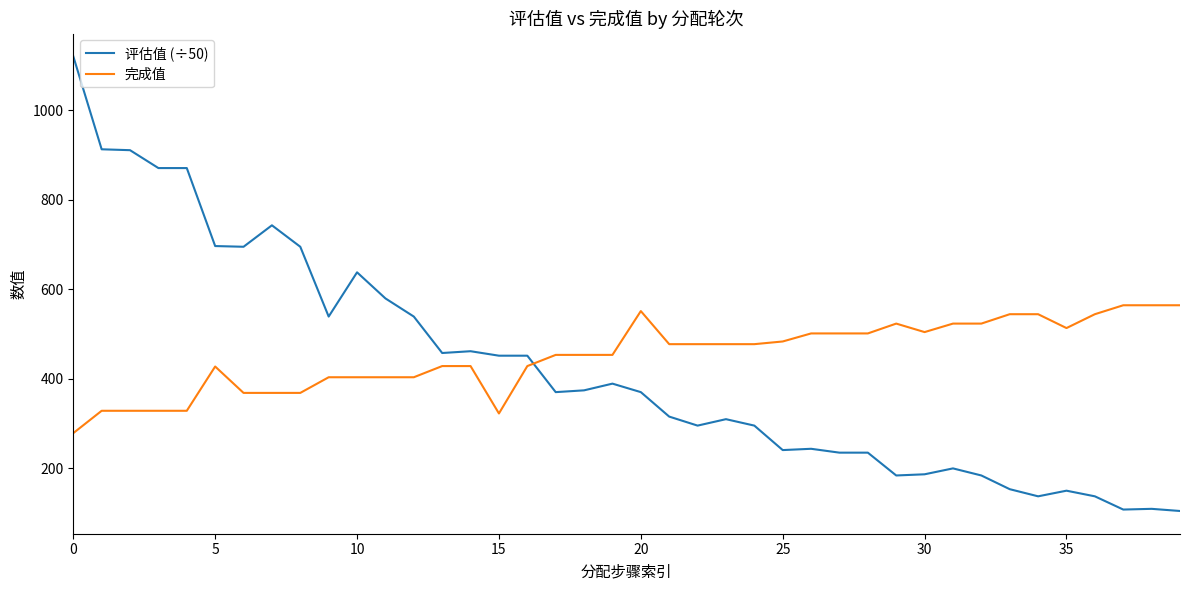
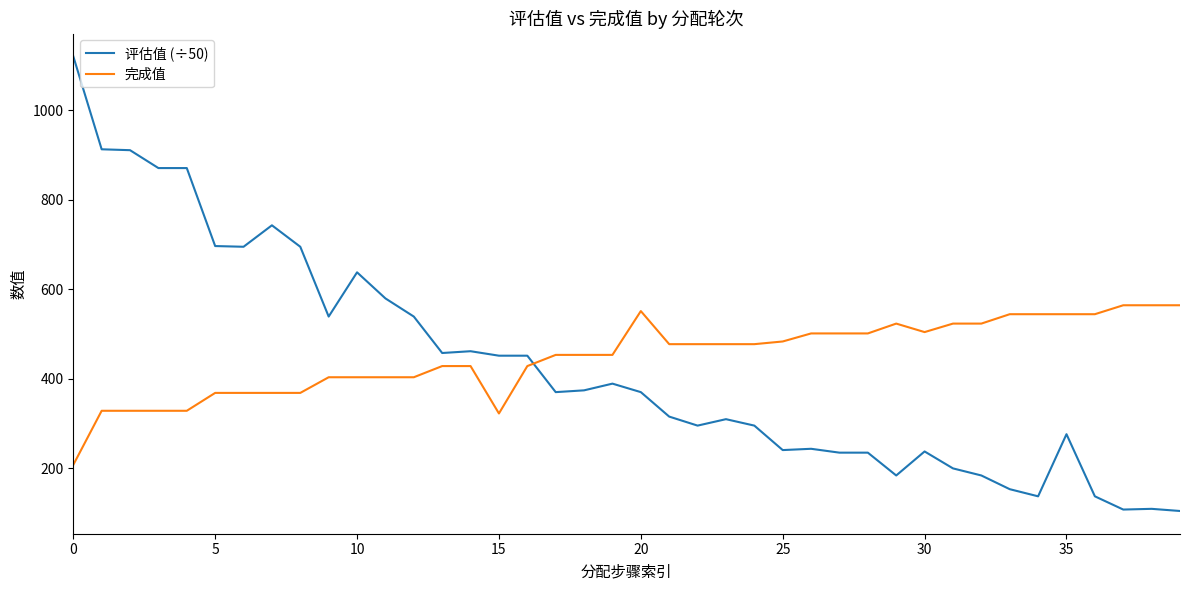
  {
    "评估值 (÷50)": {
      "0": 1120,
      "5": 700,
      "10": 640,
      "15": 450,
      "20": 370,
      "25": 240,
-     "30": 190,
-     "35": 150
+     "30": 240,
+     "35": 280
    },
    "完成值": {
-     "0": 280,
-     "5": 430,
+     "0": 210,
+     "5": 370,
      "10": 400,
      "15": 320,
      "20": 550,
      "25": 480,
      "30": 500,
-     "35": 510
+     "35": 540
    }
  }
